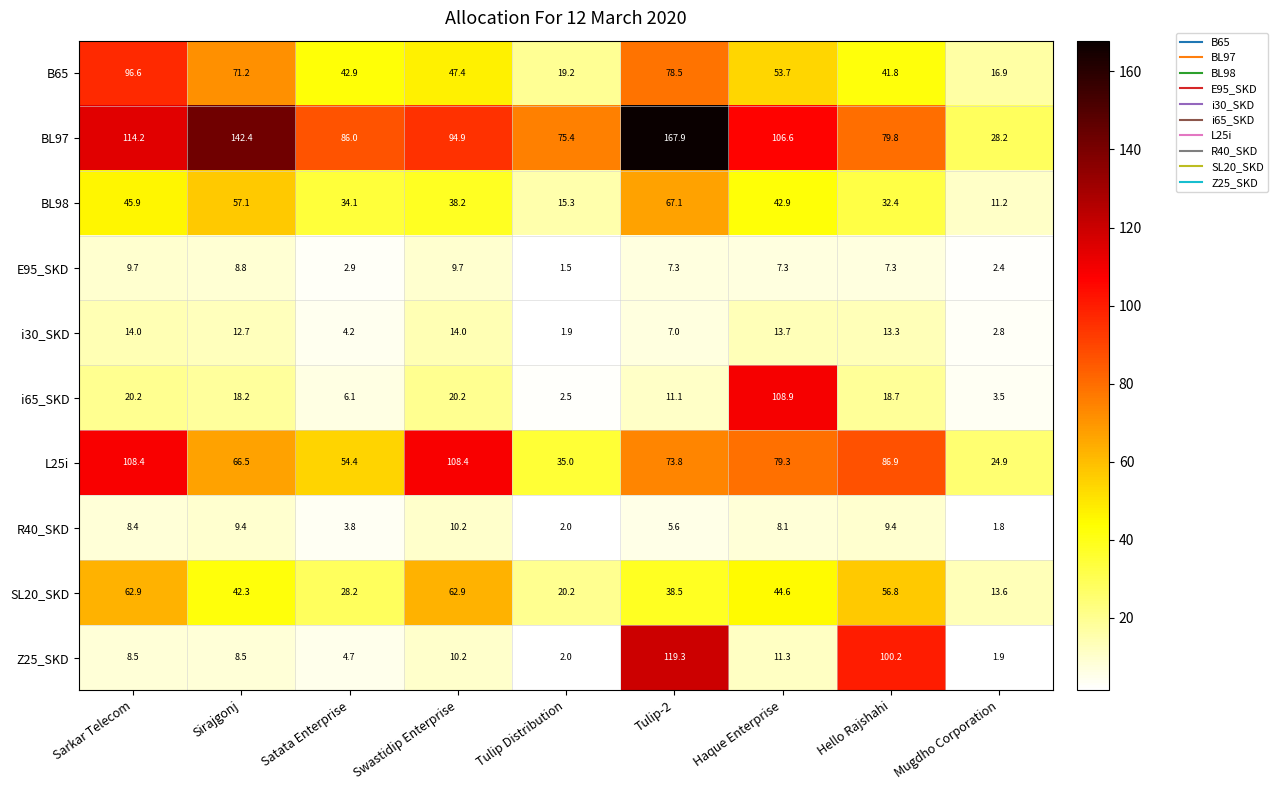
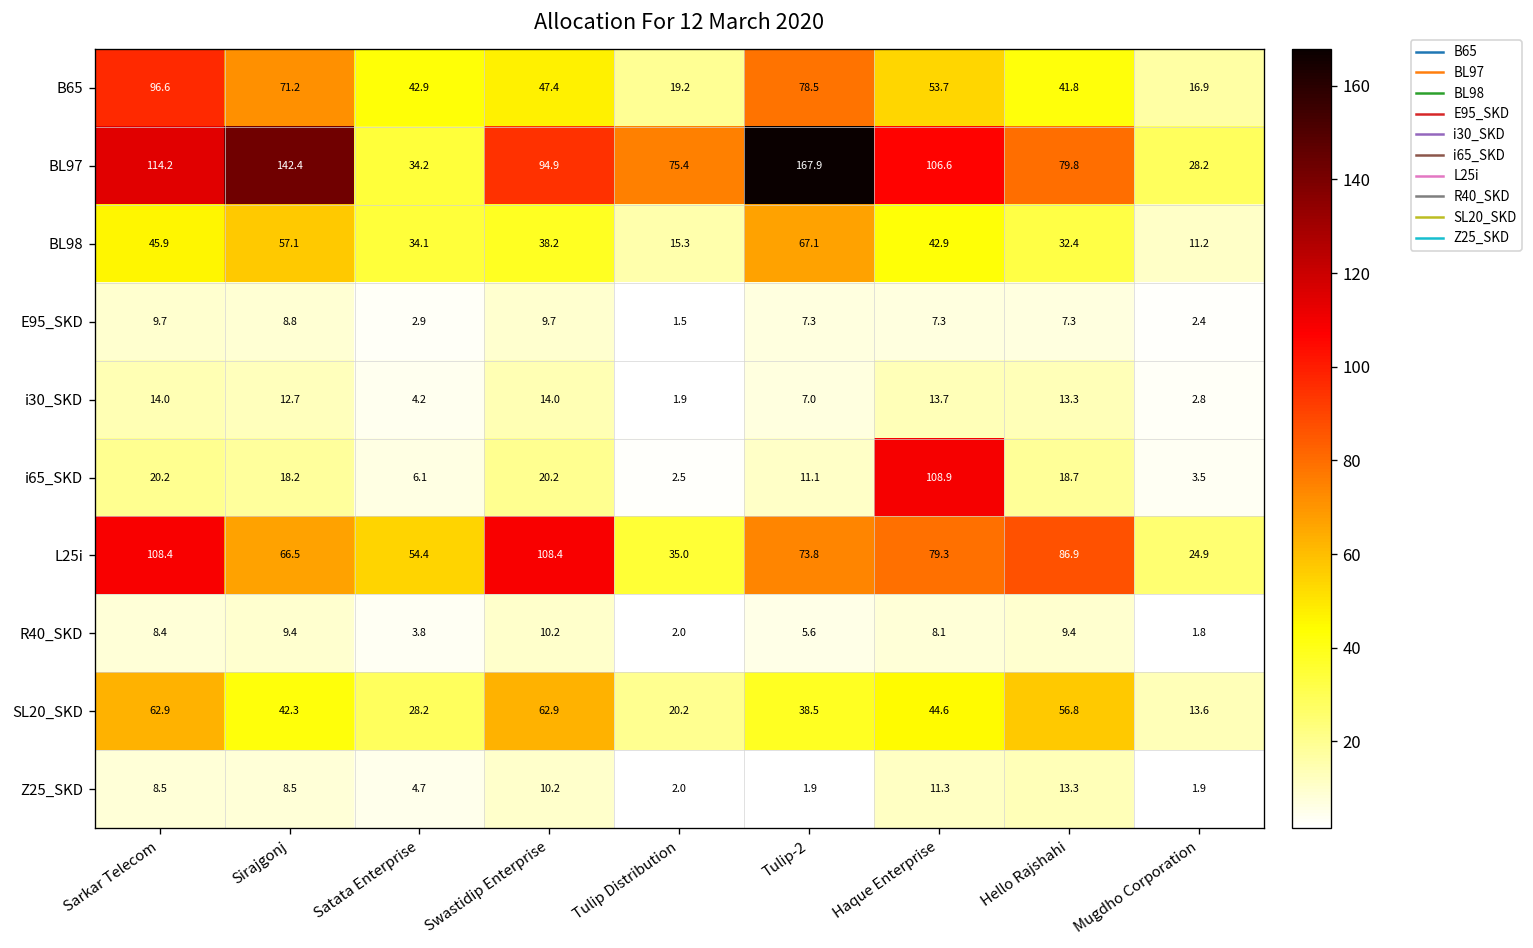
  {
    "B65": {
      "Sarkar Telecom": 96.6,
      "Sirajgonj": 71.2,
      "Satata Enterprise": 42.9,
      "Swastidip Enterprise": 47.4,
      "Tulip Distribution": 19.2,
      "Tulip-2": 78.5,
      "Haque Enterprise": 53.7,
      "Hello Rajshahi": 41.8,
      "Mugdho Corporation": 16.9
    },
    "BL97": {
      "Sarkar Telecom": 114.2,
      "Sirajgonj": 142.4,
-     "Satata Enterprise": 86.0,
+     "Satata Enterprise": 34.2,
      "Swastidip Enterprise": 94.9,
      "Tulip Distribution": 75.4,
      "Tulip-2": 167.9,
      "Haque Enterprise": 106.6,
      "Hello Rajshahi": 79.8,
      "Mugdho Corporation": 28.2
    },
    "BL98": {
      "Sarkar Telecom": 45.9,
      "Sirajgonj": 57.1,
      "Satata Enterprise": 34.1,
      "Swastidip Enterprise": 38.2,
      "Tulip Distribution": 15.3,
      "Tulip-2": 67.1,
      "Haque Enterprise": 42.9,
      "Hello Rajshahi": 32.4,
      "Mugdho Corporation": 11.2
    },
    "E95_SKD": {
      "Sarkar Telecom": 9.7,
      "Sirajgonj": 8.8,
      "Satata Enterprise": 2.9,
      "Swastidip Enterprise": 9.7,
      "Tulip Distribution": 1.5,
      "Tulip-2": 7.3,
      "Haque Enterprise": 7.3,
      "Hello Rajshahi": 7.3,
      "Mugdho Corporation": 2.4
    },
    "i30_SKD": {
      "Sarkar Telecom": 14.0,
      "Sirajgonj": 12.7,
      "Satata Enterprise": 4.2,
      "Swastidip Enterprise": 14.0,
      "Tulip Distribution": 1.9,
      "Tulip-2": 7.0,
      "Haque Enterprise": 13.7,
      "Hello Rajshahi": 13.3,
      "Mugdho Corporation": 2.8
    },
    "i65_SKD": {
      "Sarkar Telecom": 20.2,
      "Sirajgonj": 18.2,
      "Satata Enterprise": 6.1,
      "Swastidip Enterprise": 20.2,
      "Tulip Distribution": 2.5,
      "Tulip-2": 11.1,
      "Haque Enterprise": 108.9,
      "Hello Rajshahi": 18.7,
      "Mugdho Corporation": 3.5
    },
    "L25i": {
      "Sarkar Telecom": 108.4,
      "Sirajgonj": 66.5,
      "Satata Enterprise": 54.4,
      "Swastidip Enterprise": 108.4,
      "Tulip Distribution": 35.0,
      "Tulip-2": 73.8,
      "Haque Enterprise": 79.3,
      "Hello Rajshahi": 86.9,
      "Mugdho Corporation": 24.9
    },
    "R40_SKD": {
      "Sarkar Telecom": 8.4,
      "Sirajgonj": 9.4,
      "Satata Enterprise": 3.8,
      "Swastidip Enterprise": 10.2,
      "Tulip Distribution": 2.0,
      "Tulip-2": 5.6,
      "Haque Enterprise": 8.1,
      "Hello Rajshahi": 9.4,
      "Mugdho Corporation": 1.8
    },
    "SL20_SKD": {
      "Sarkar Telecom": 62.9,
      "Sirajgonj": 42.3,
      "Satata Enterprise": 28.2,
      "Swastidip Enterprise": 62.9,
      "Tulip Distribution": 20.2,
      "Tulip-2": 38.5,
      "Haque Enterprise": 44.6,
      "Hello Rajshahi": 56.8,
      "Mugdho Corporation": 13.6
    },
    "Z25_SKD": {
      "Sarkar Telecom": 8.5,
      "Sirajgonj": 8.5,
      "Satata Enterprise": 4.7,
      "Swastidip Enterprise": 10.2,
      "Tulip Distribution": 2.0,
-     "Tulip-2": 119.3,
+     "Tulip-2": 1.9,
      "Haque Enterprise": 11.3,
-     "Hello Rajshahi": 100.2,
+     "Hello Rajshahi": 13.3,
      "Mugdho Corporation": 1.9
    }
  }
